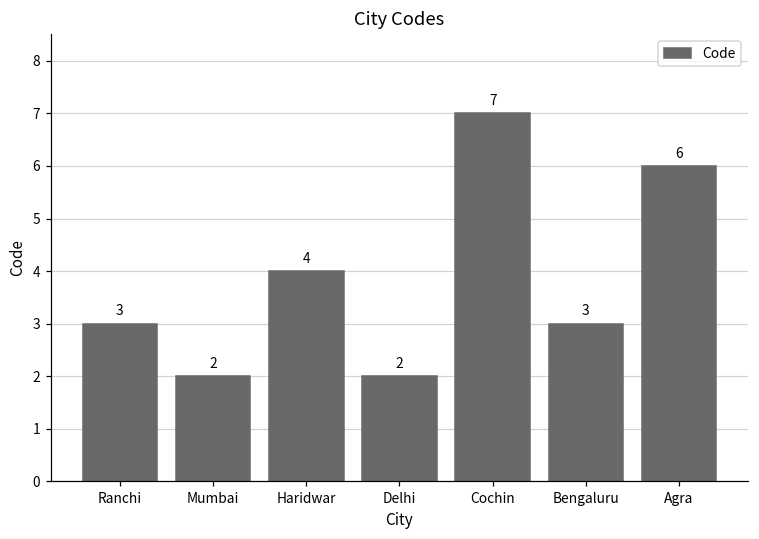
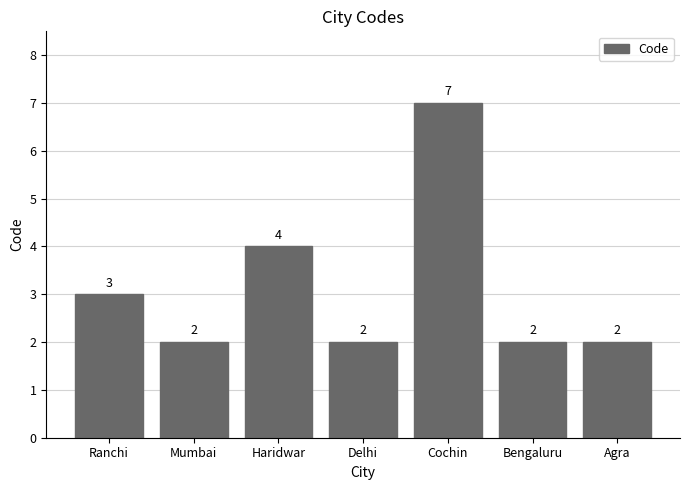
  {
    "Ranchi": 3,
    "Mumbai": 2,
    "Haridwar": 4,
    "Delhi": 2,
    "Cochin": 7,
-   "Bengaluru": 3,
-   "Agra": 6
+   "Bengaluru": 2,
+   "Agra": 2
  }
